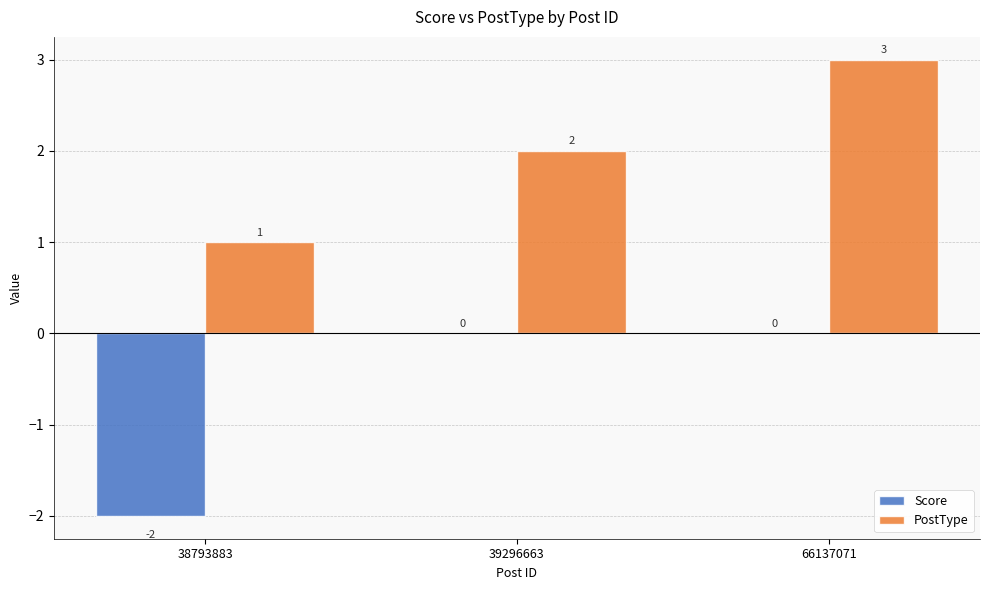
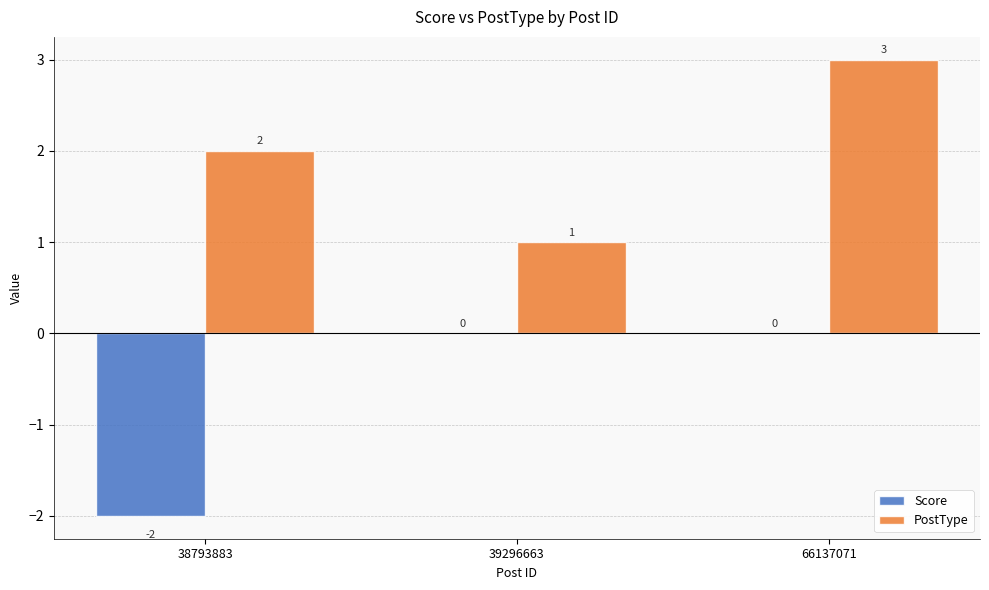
  {
    "Score": {
      "38793883": -2,
      "39296663": 0,
      "66137071": 0
    },
    "PostType": {
-     "38793883": 1,
-     "39296663": 2,
+     "38793883": 2,
+     "39296663": 1,
      "66137071": 3
    }
  }
